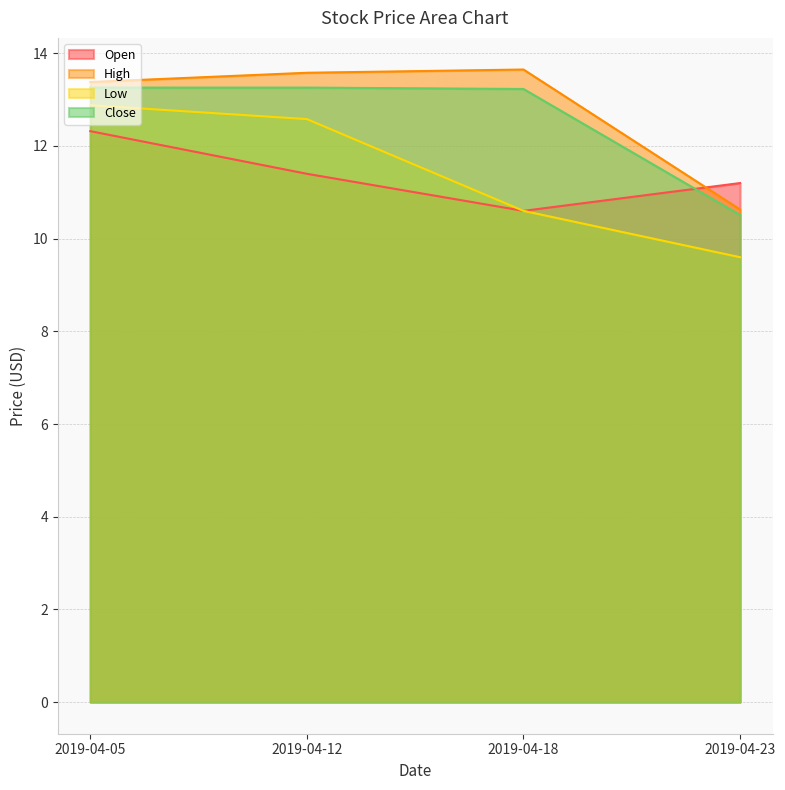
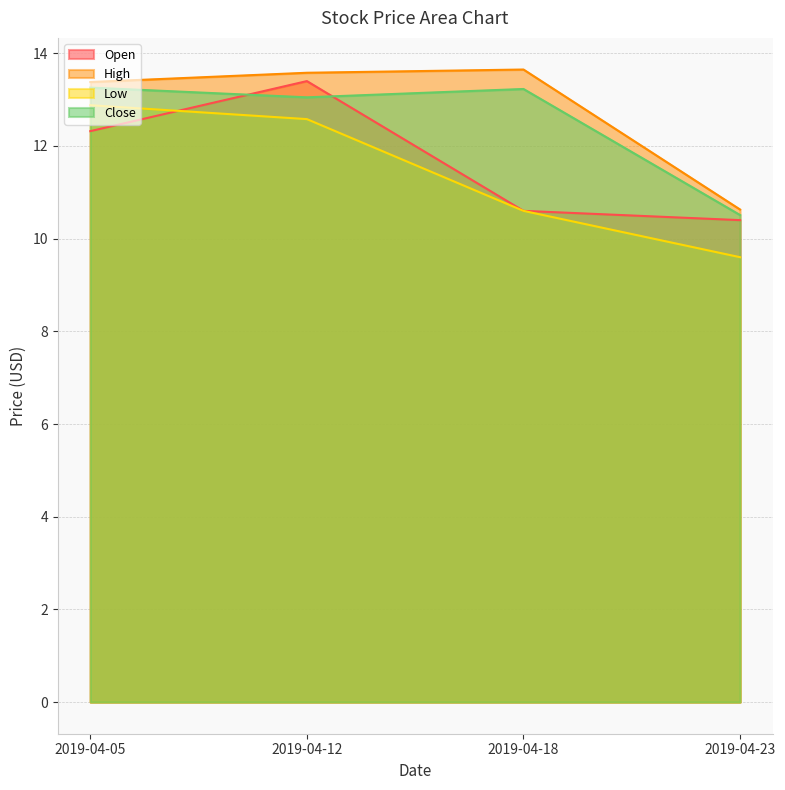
  {
    "Open": {
      "2019-04-05": 12.3,
-     "2019-04-12": 11.4,
-     "2019-04-23": 11.2
+     "2019-04-12": 13.4,
+     "2019-04-23": 10.4
    },
    "Close": {
-     "2019-04-12": 13.3,
+     "2019-04-12": 13.1,
      "2019-04-18": 13.2,
      "2019-04-23": 10.5
    }
  }
